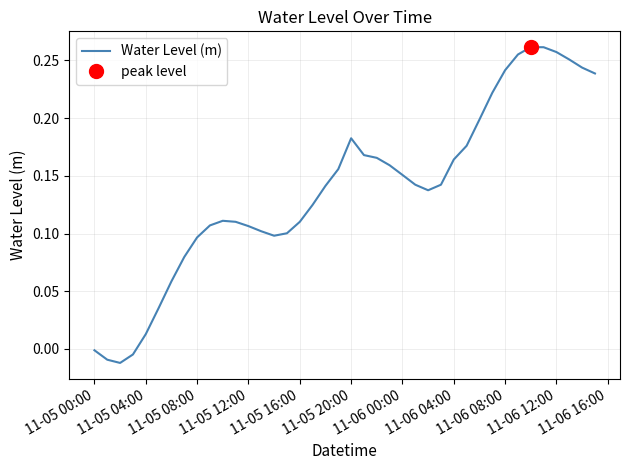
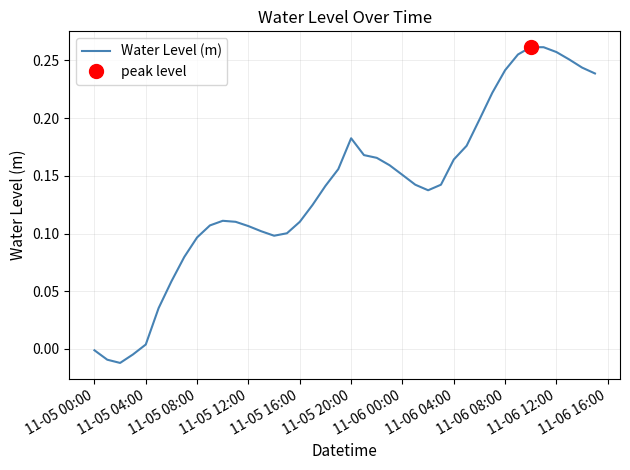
  {
    "Water Level (m)": {
      "11-05 00:00": -0.001,
-     "11-05 04:00": 0.013,
+     "11-05 04:00": 0.004,
      "11-05 08:00": 0.097,
      "11-05 12:00": 0.106,
      "11-05 16:00": 0.110,
      "11-05 20:00": 0.183,
      "11-06 00:00": 0.151,
      "11-06 04:00": 0.164,
      "11-06 08:00": 0.242,
      "11-06 12:00": 0.257
    }
  }
